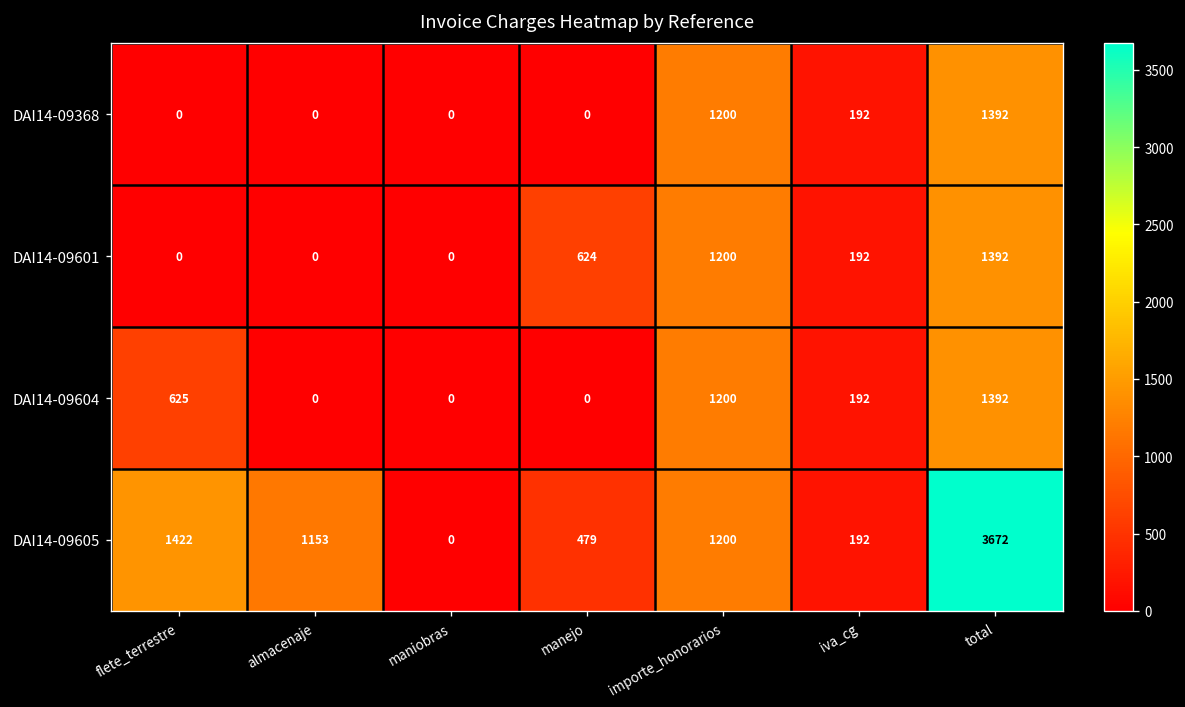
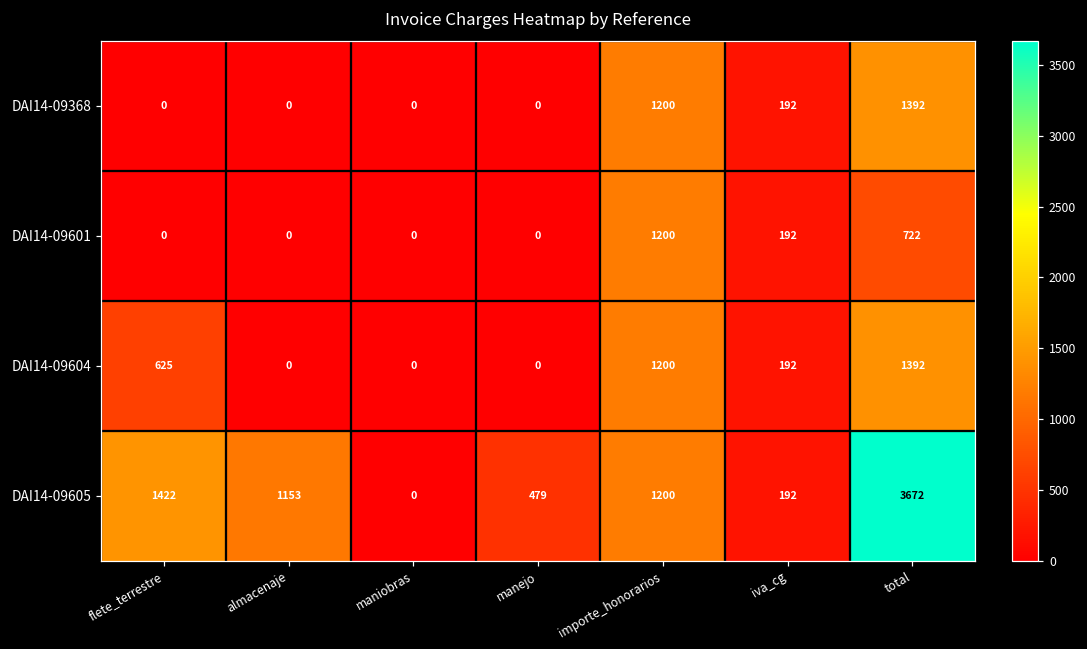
  {
    "DAI14-09368": {
      "flete_terrestre": 0,
      "almacenaje": 0,
      "maniobras": 0,
      "manejo": 0,
      "importe_honorarios": 1200,
      "iva_cg": 192,
      "total": 1392
    },
    "DAI14-09601": {
      "flete_terrestre": 0,
      "almacenaje": 0,
      "maniobras": 0,
-     "manejo": 624,
+     "manejo": 0,
      "importe_honorarios": 1200,
      "iva_cg": 192,
-     "total": 1392
+     "total": 722
    },
    "DAI14-09604": {
      "flete_terrestre": 625,
      "almacenaje": 0,
      "maniobras": 0,
      "manejo": 0,
      "importe_honorarios": 1200,
      "iva_cg": 192,
      "total": 1392
    },
    "DAI14-09605": {
      "flete_terrestre": 1422,
      "almacenaje": 1153,
      "maniobras": 0,
      "manejo": 479,
      "importe_honorarios": 1200,
      "iva_cg": 192,
      "total": 3672
    }
  }
